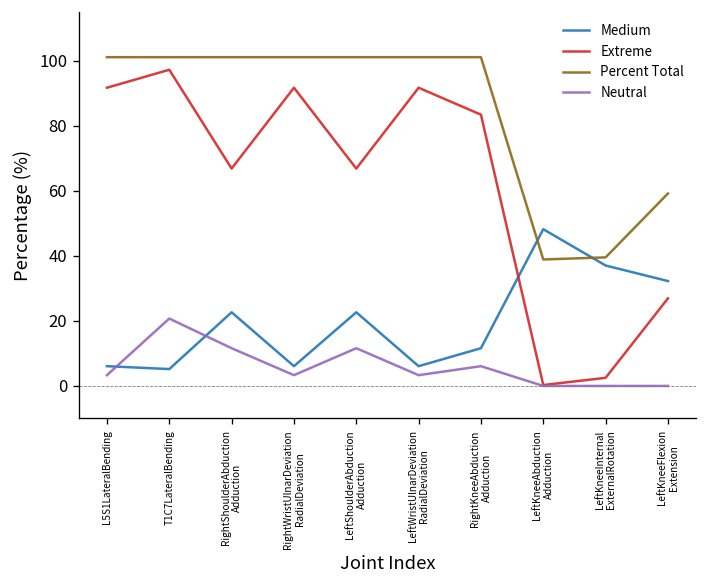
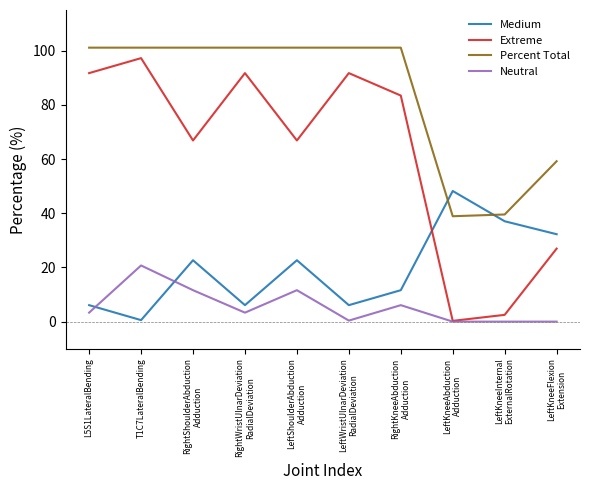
  {
    "Medium": {
      "L5S1LateralBending": 6,
-     "T1C7LateralBending": 5,
+     "T1C7LateralBending": 1,
      "RightShoulderAbduction Adduction": 23,
      "RightWristUlnarDeviation RadialDeviation": 6,
      "LeftShoulderAbduction Adduction": 23,
      "LeftWristUlnarDeviation RadialDeviation": 6,
      "RightKneeAbduction Adduction": 12,
      "LeftKneeAbduction Adduction": 48,
      "LeftKneeInternal ExternalRotation": 37,
      "LeftKneeFlexion Extension": 32
    },
    "Extreme": {
      "L5S1LateralBending": 92,
      "T1C7LateralBending": 97,
      "RightShoulderAbduction Adduction": 67,
      "RightWristUlnarDeviation RadialDeviation": 92,
      "LeftShoulderAbduction Adduction": 67,
      "LeftWristUlnarDeviation RadialDeviation": 92,
      "RightKneeAbduction Adduction": 83,
      "LeftKneeInternal ExternalRotation": 3,
      "LeftKneeFlexion Extension": 27
    },
    "Percent Total": {
      "L5S1LateralBending": 101,
      "T1C7LateralBending": 101,
      "RightShoulderAbduction Adduction": 101,
      "RightWristUlnarDeviation RadialDeviation": 101,
      "LeftShoulderAbduction Adduction": 101,
      "LeftWristUlnarDeviation RadialDeviation": 101,
      "RightKneeAbduction Adduction": 101,
      "LeftKneeAbduction Adduction": 39,
      "LeftKneeInternal ExternalRotation": 40,
      "LeftKneeFlexion Extension": 59
    },
    "Neutral": {
      "L5S1LateralBending": 3,
      "T1C7LateralBending": 21,
      "RightShoulderAbduction Adduction": 12,
      "RightWristUlnarDeviation RadialDeviation": 3,
      "LeftShoulderAbduction Adduction": 12,
-     "LeftWristUlnarDeviation RadialDeviation": 3,
+     "LeftWristUlnarDeviation RadialDeviation": 0,
      "RightKneeAbduction Adduction": 6,
      "LeftKneeInternal ExternalRotation": 0,
      "LeftKneeFlexion Extension": 0
    }
  }
